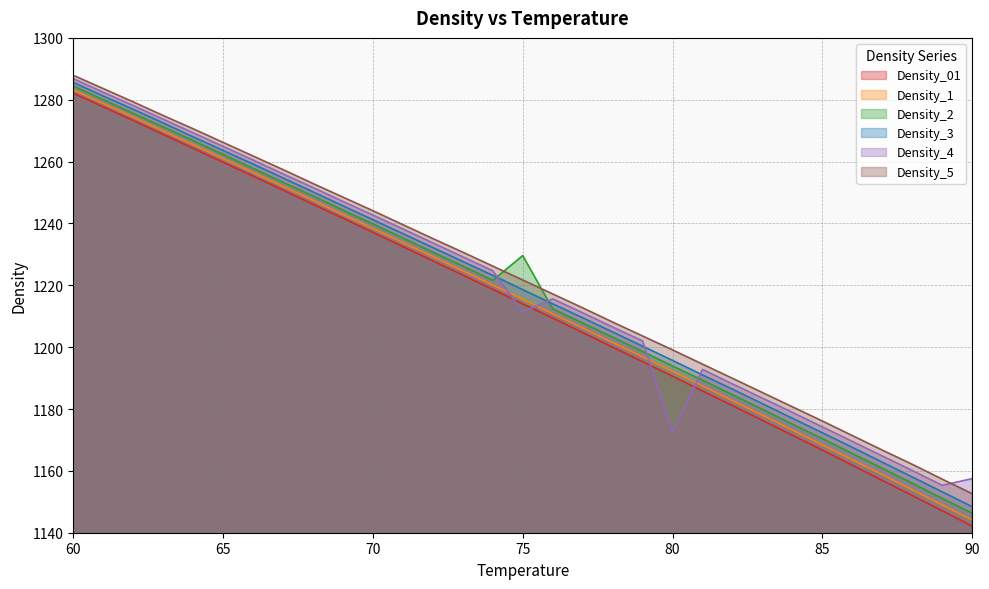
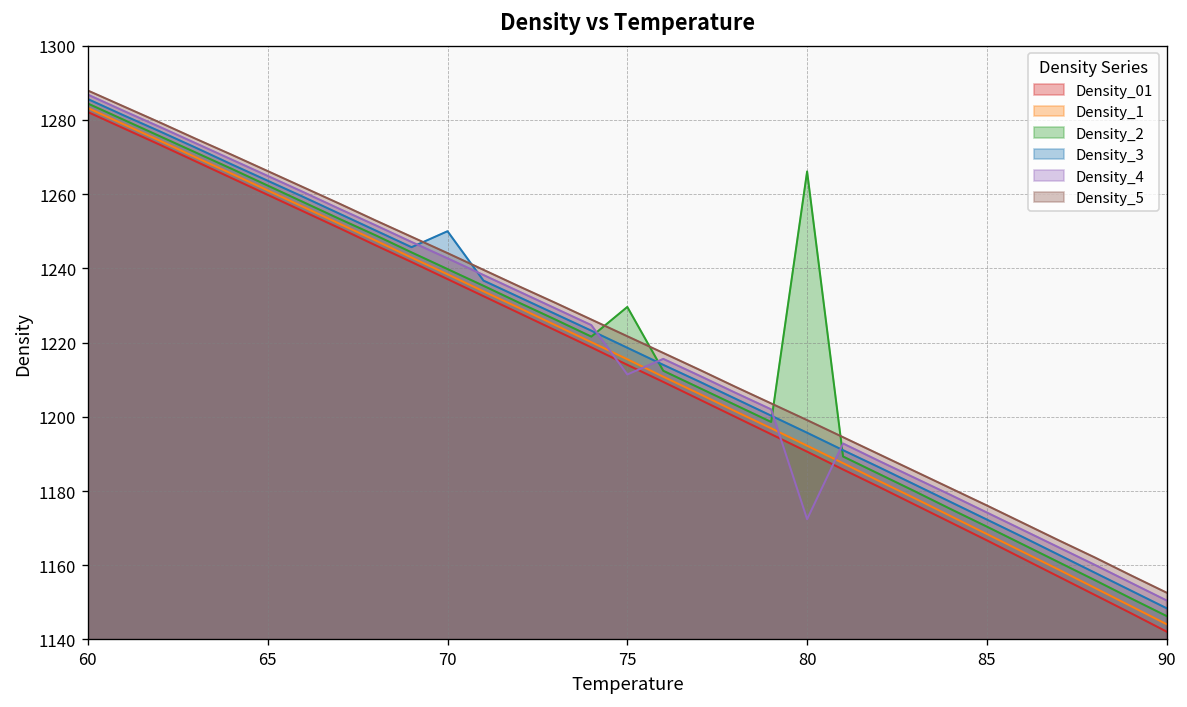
  {
    "Density_2": {
      "60": 1284,
      "65": 1262,
      "70": 1240,
      "75": 1230,
-     "80": 1194,
+     "80": 1266,
      "85": 1170,
      "90": 1146
    },
    "Density_3": {
      "60": 1286,
      "65": 1264,
-     "70": 1241,
+     "70": 1250,
      "75": 1219,
      "80": 1196,
      "85": 1172,
      "90": 1148
    },
    "Density_4": {
      "60": 1287,
      "65": 1265,
      "70": 1243,
      "75": 1211,
      "80": 1172,
      "85": 1174,
-     "90": 1158
+     "90": 1151
    }
  }
